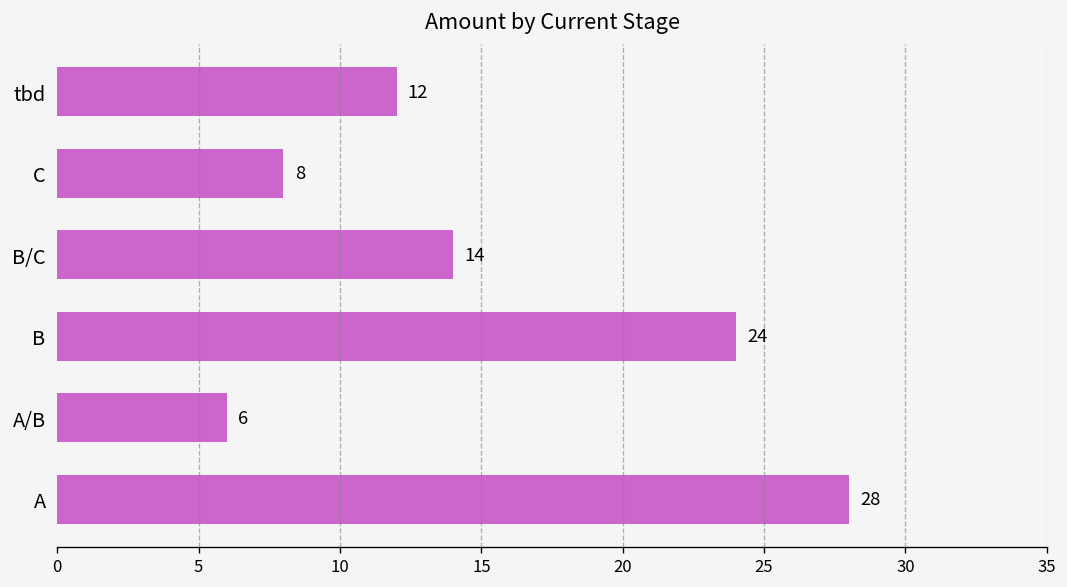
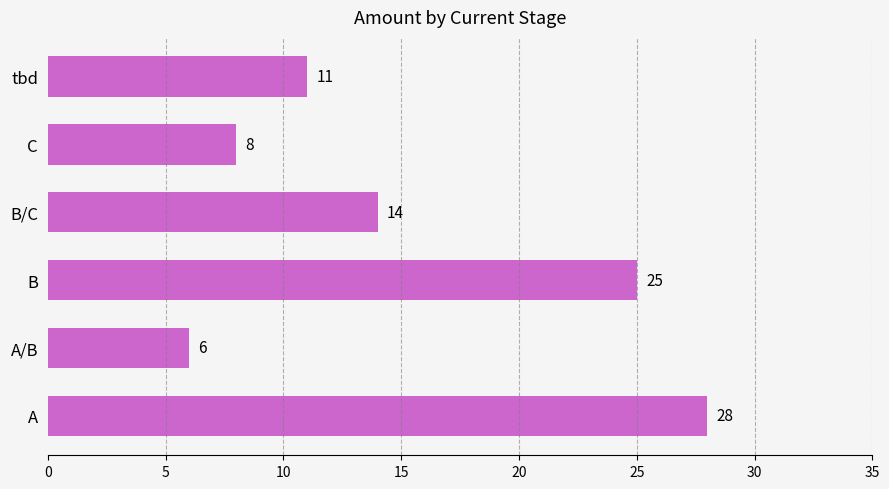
  {
-   "tbd": 12,
+   "tbd": 11,
    "C": 8,
    "B/C": 14,
-   "B": 24,
+   "B": 25,
    "A/B": 6,
    "A": 28
  }
